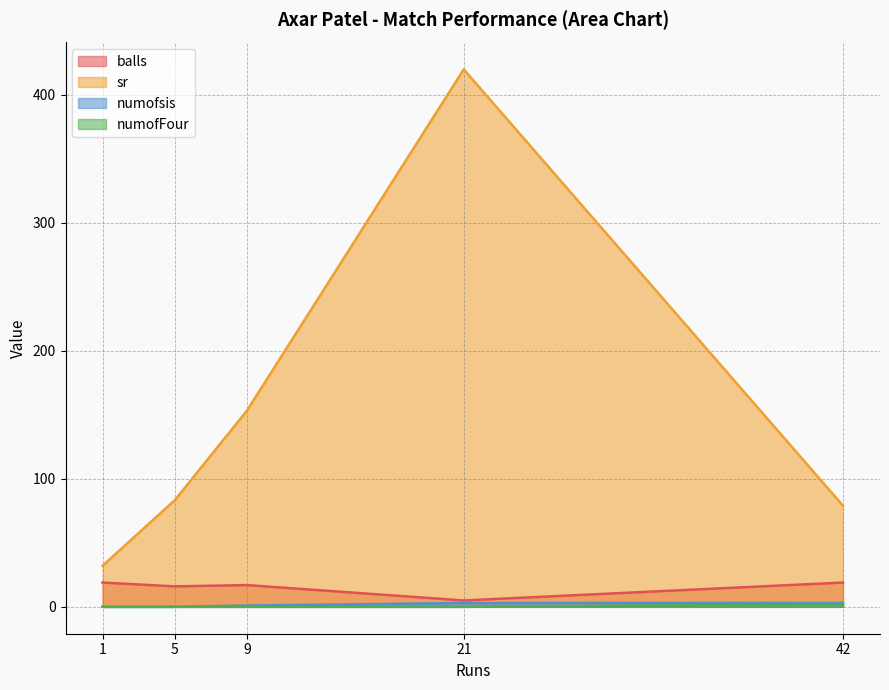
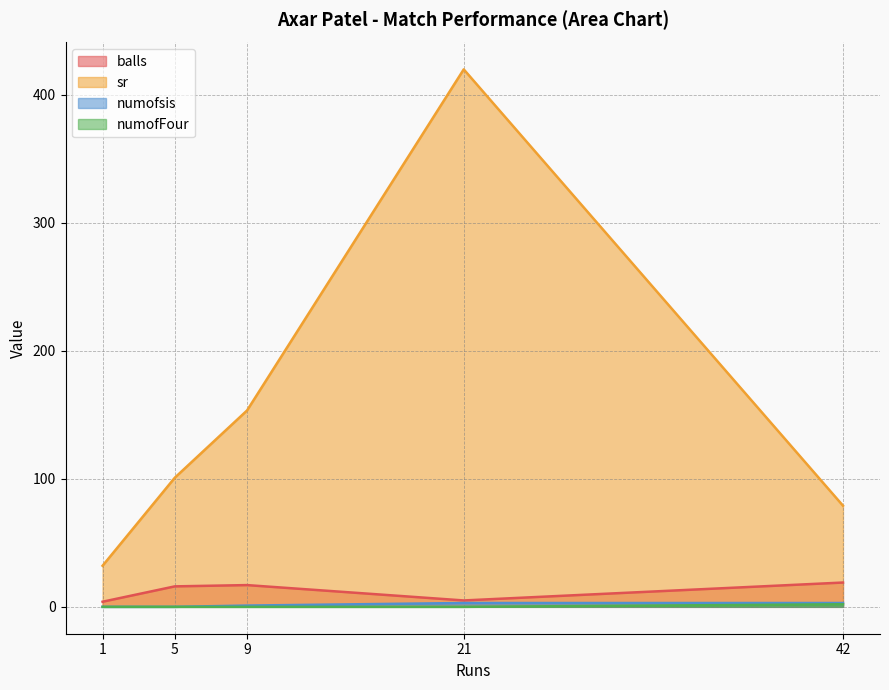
  {
    "balls": {
-     "1": 19,
+     "1": 4,
      "5": 16,
      "9": 17,
      "21": 5,
      "42": 19
    },
    "sr": {
      "1": 32,
-     "5": 83,
+     "5": 101,
      "9": 153,
      "21": 420,
      "42": 79
    },
    "numofsis": {
      "21": 3
    },
    "numofFour": {
      "21": 0
    }
  }
